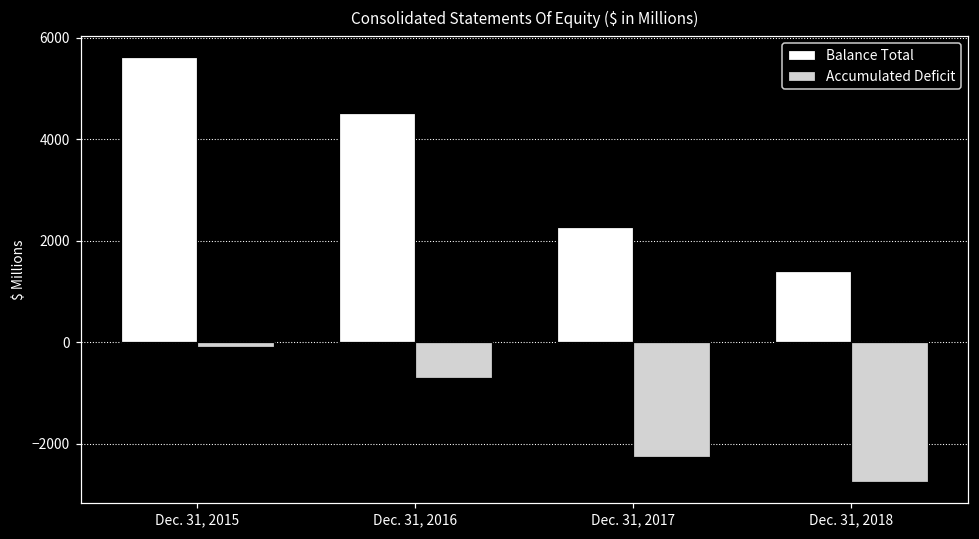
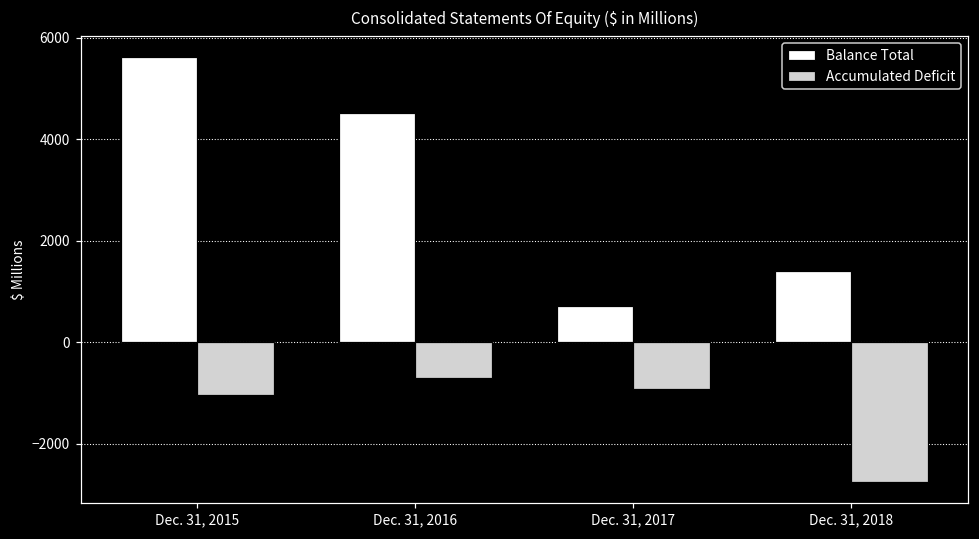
  {
    "Balance Total": {
      "Dec. 31, 2015": 5600,
      "Dec. 31, 2016": 4500,
-     "Dec. 31, 2017": 2300,
+     "Dec. 31, 2017": 700,
      "Dec. 31, 2018": 1400
    },
    "Accumulated Deficit": {
-     "Dec. 31, 2015": -100,
+     "Dec. 31, 2015": -1000,
      "Dec. 31, 2016": -700,
-     "Dec. 31, 2017": -2300,
+     "Dec. 31, 2017": -900,
      "Dec. 31, 2018": -2800
    }
  }
